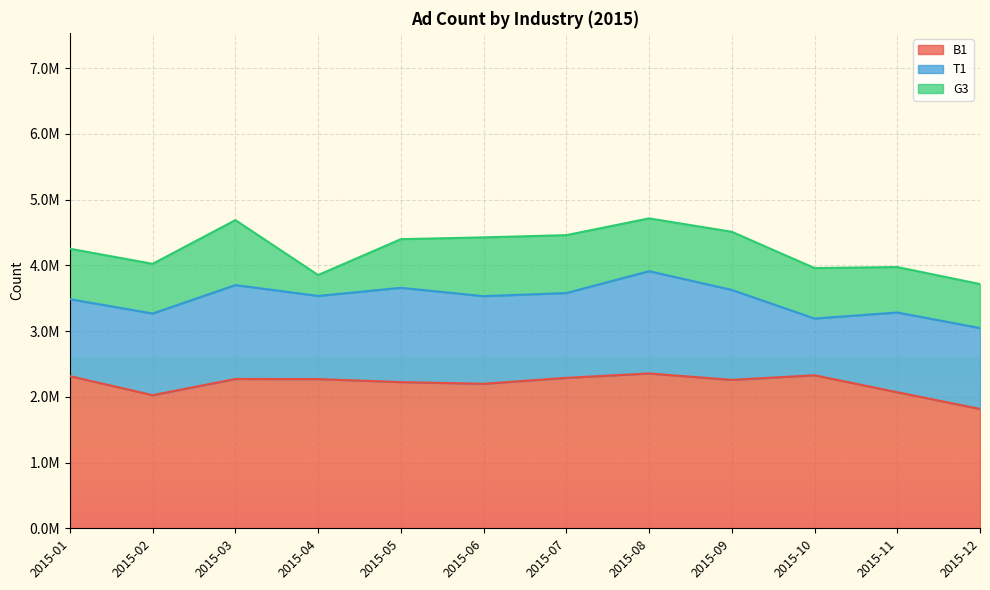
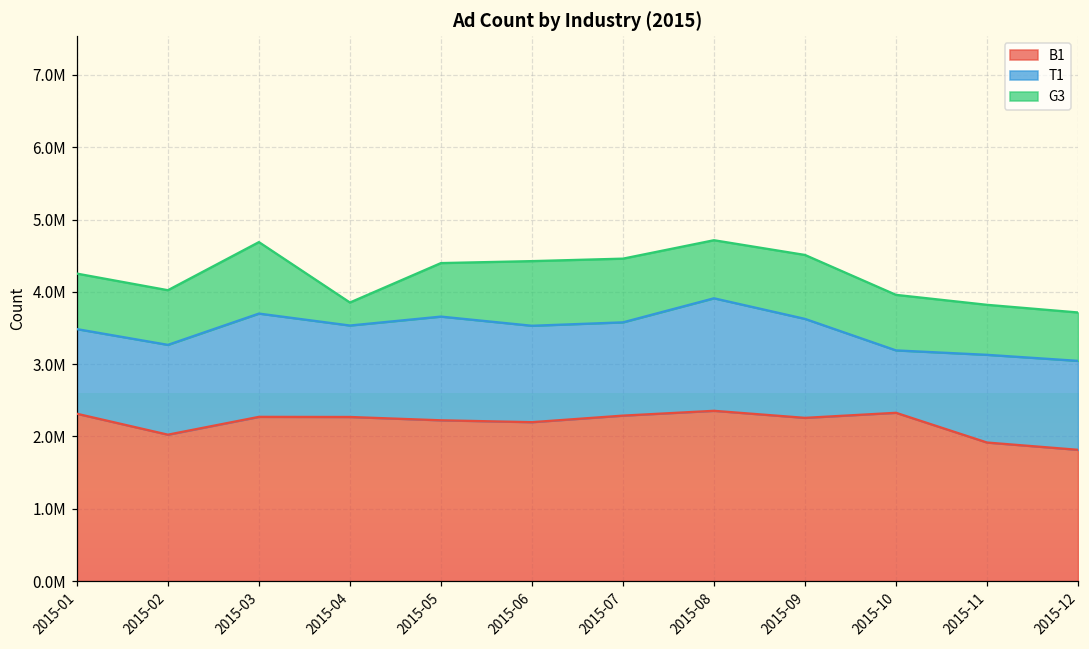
  {
    "B1": {
      "2015-01": 2300000,
      "2015-02": 2000000,
      "2015-03": 2300000,
      "2015-04": 2300000,
      "2015-05": 2200000,
      "2015-06": 2200000,
      "2015-07": 2300000,
      "2015-08": 2400000,
      "2015-09": 2300000,
      "2015-10": 2300000,
-     "2015-11": 2100000,
+     "2015-11": 1900000,
      "2015-12": 1800000
    },
    "T1": {
      "2015-01": 1200000,
      "2015-02": 1200000,
      "2015-03": 1400000,
      "2015-04": 1300000,
      "2015-05": 1400000,
      "2015-06": 1300000,
      "2015-07": 1300000,
      "2015-08": 1600000,
      "2015-09": 1400000,
      "2015-10": 900000,
      "2015-11": 1200000,
      "2015-12": 1200000
    },
    "G3": {
      "2015-01": 800000,
      "2015-02": 800000,
      "2015-03": 1000000,
      "2015-04": 300000,
      "2015-05": 700000,
      "2015-06": 900000,
      "2015-07": 900000,
      "2015-08": 800000,
      "2015-09": 900000,
      "2015-10": 800000,
      "2015-11": 700000,
      "2015-12": 700000
    }
  }
